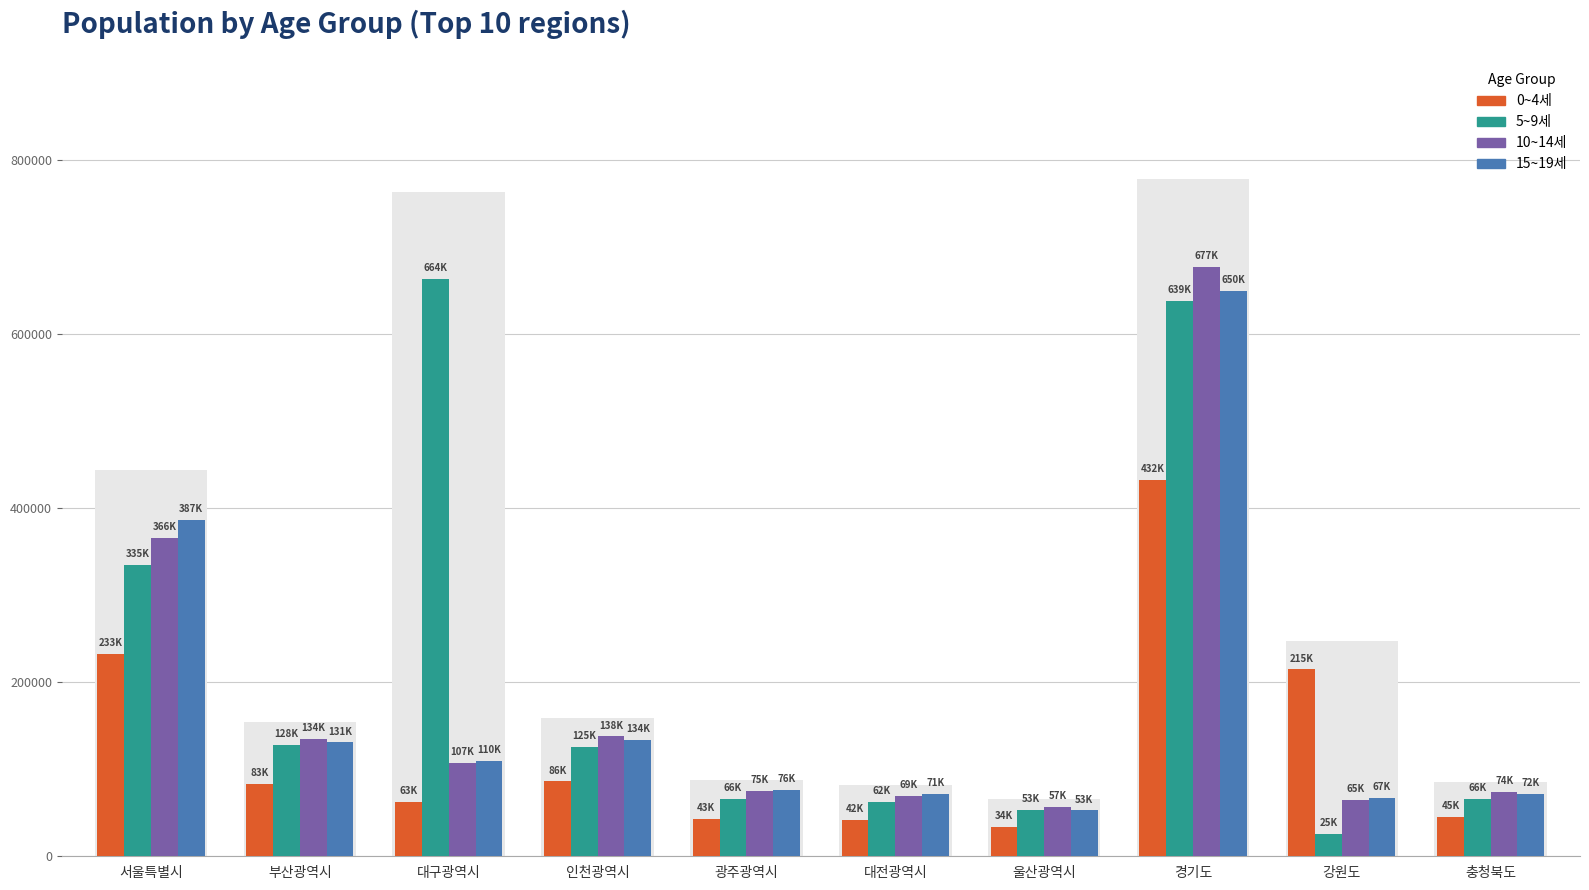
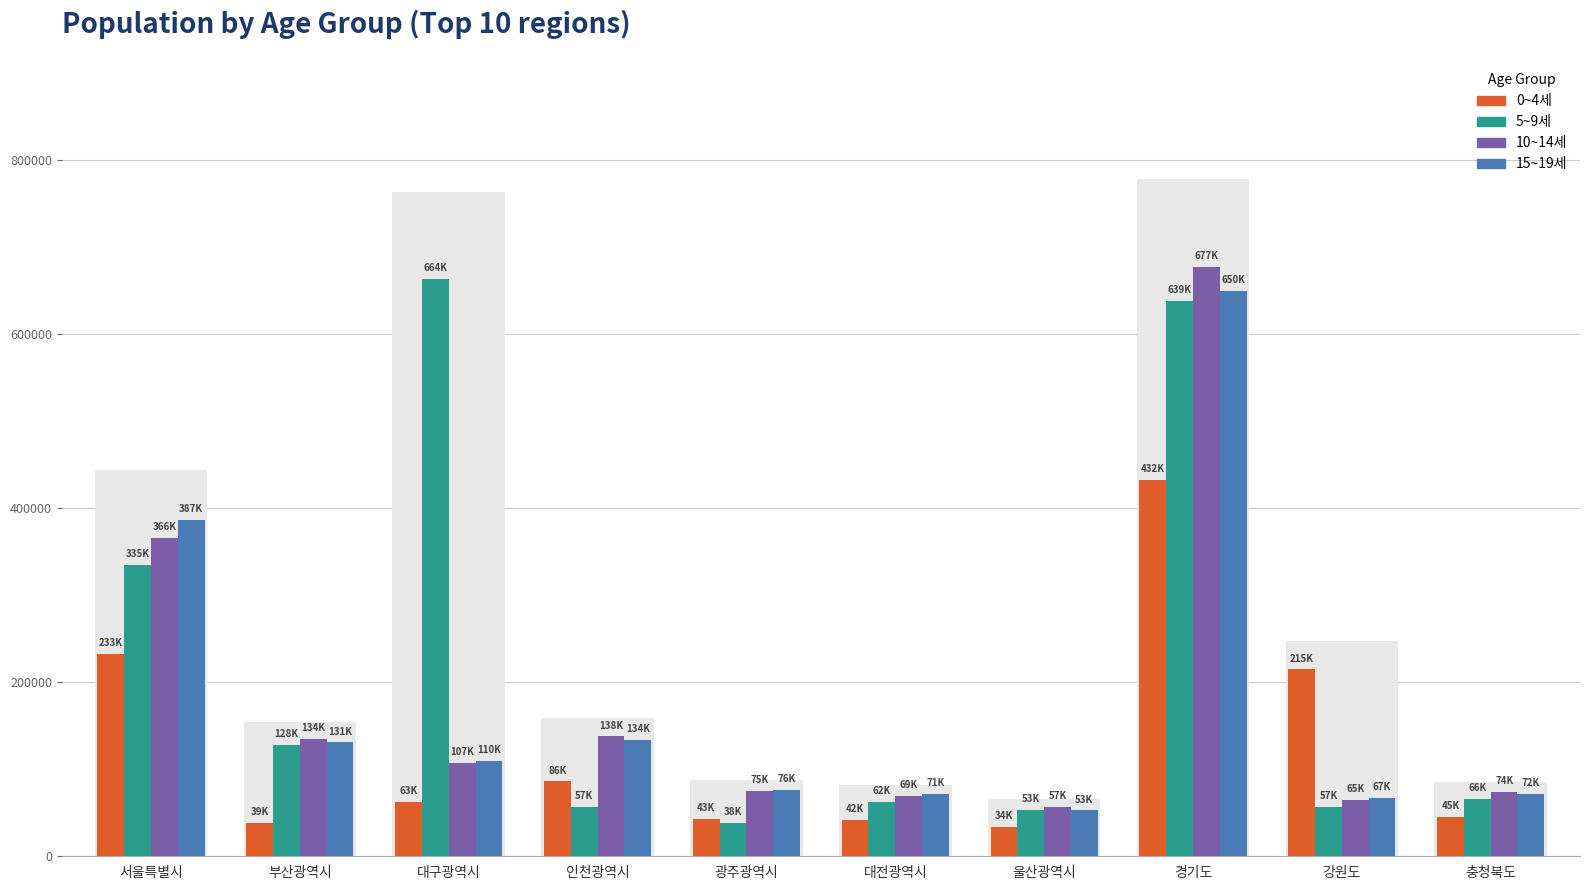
  {
    "0~4세": {
-     "부산광역시": "83K"
+     "부산광역시": "39K"
    },
    "5~9세": {
-     "인천광역시": "125K",
-     "광주광역시": "66K",
-     "강원도": "25K"
+     "인천광역시": "57K",
+     "광주광역시": "38K",
+     "강원도": "57K"
    }
  }
